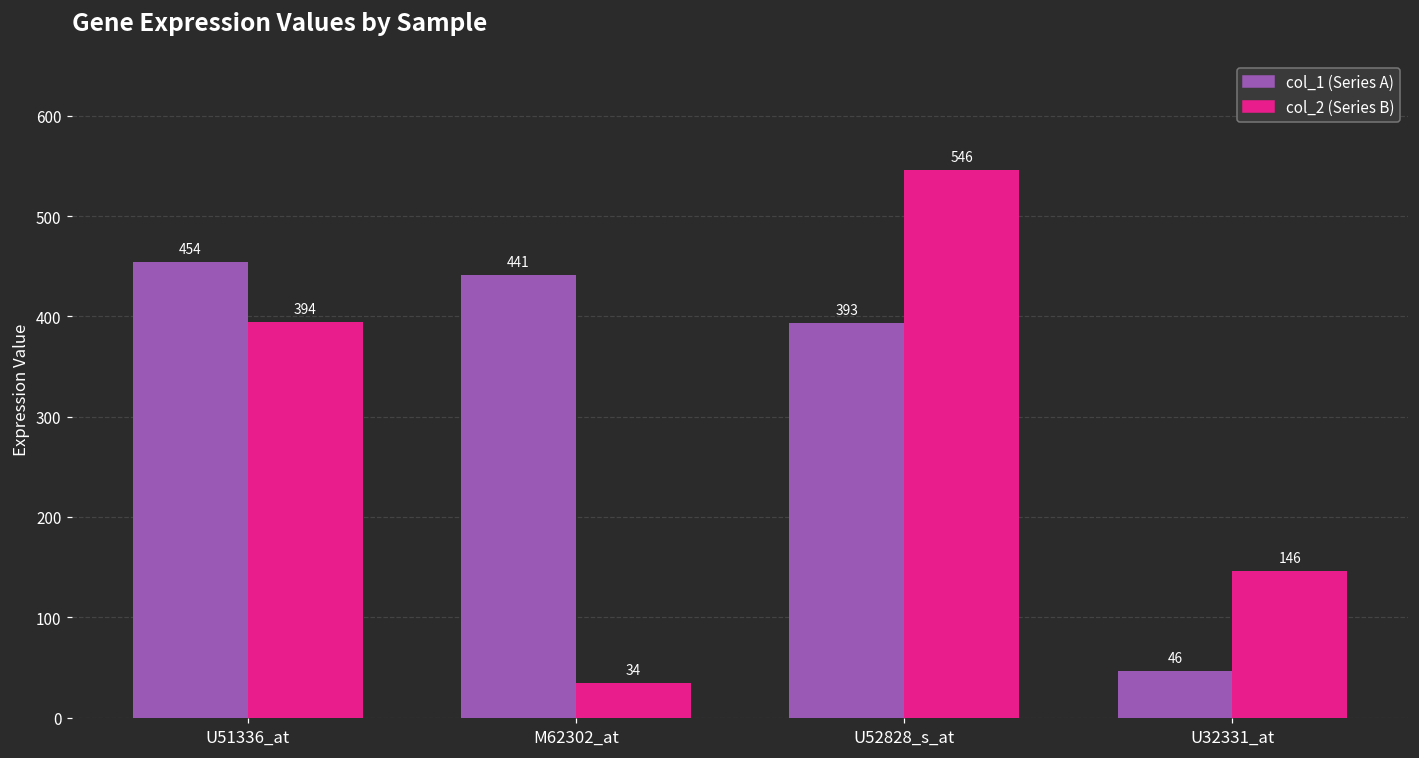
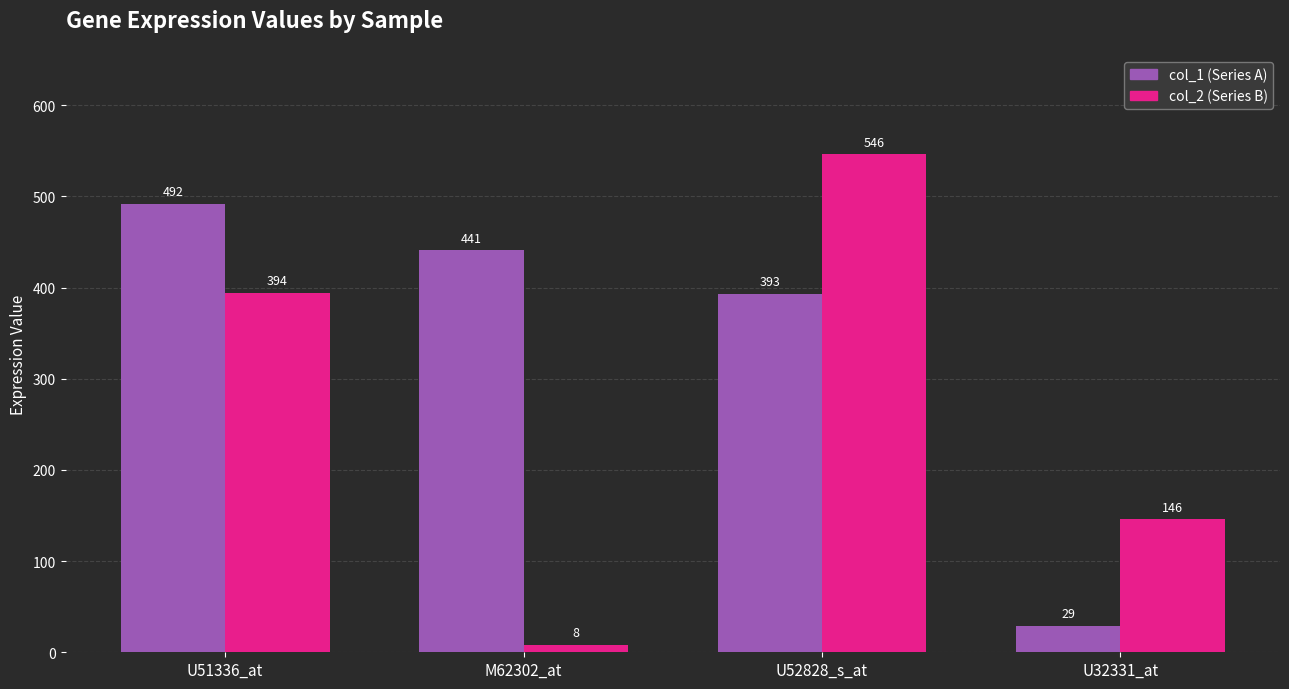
  {
    "col_1 (Series A)": {
-     "U51336_at": 454,
+     "U51336_at": 492,
      "M62302_at": 441,
      "U52828_s_at": 393,
-     "U32331_at": 46
+     "U32331_at": 29
    },
    "col_2 (Series B)": {
      "U51336_at": 394,
-     "M62302_at": 34,
+     "M62302_at": 8,
      "U52828_s_at": 546,
      "U32331_at": 146
    }
  }
